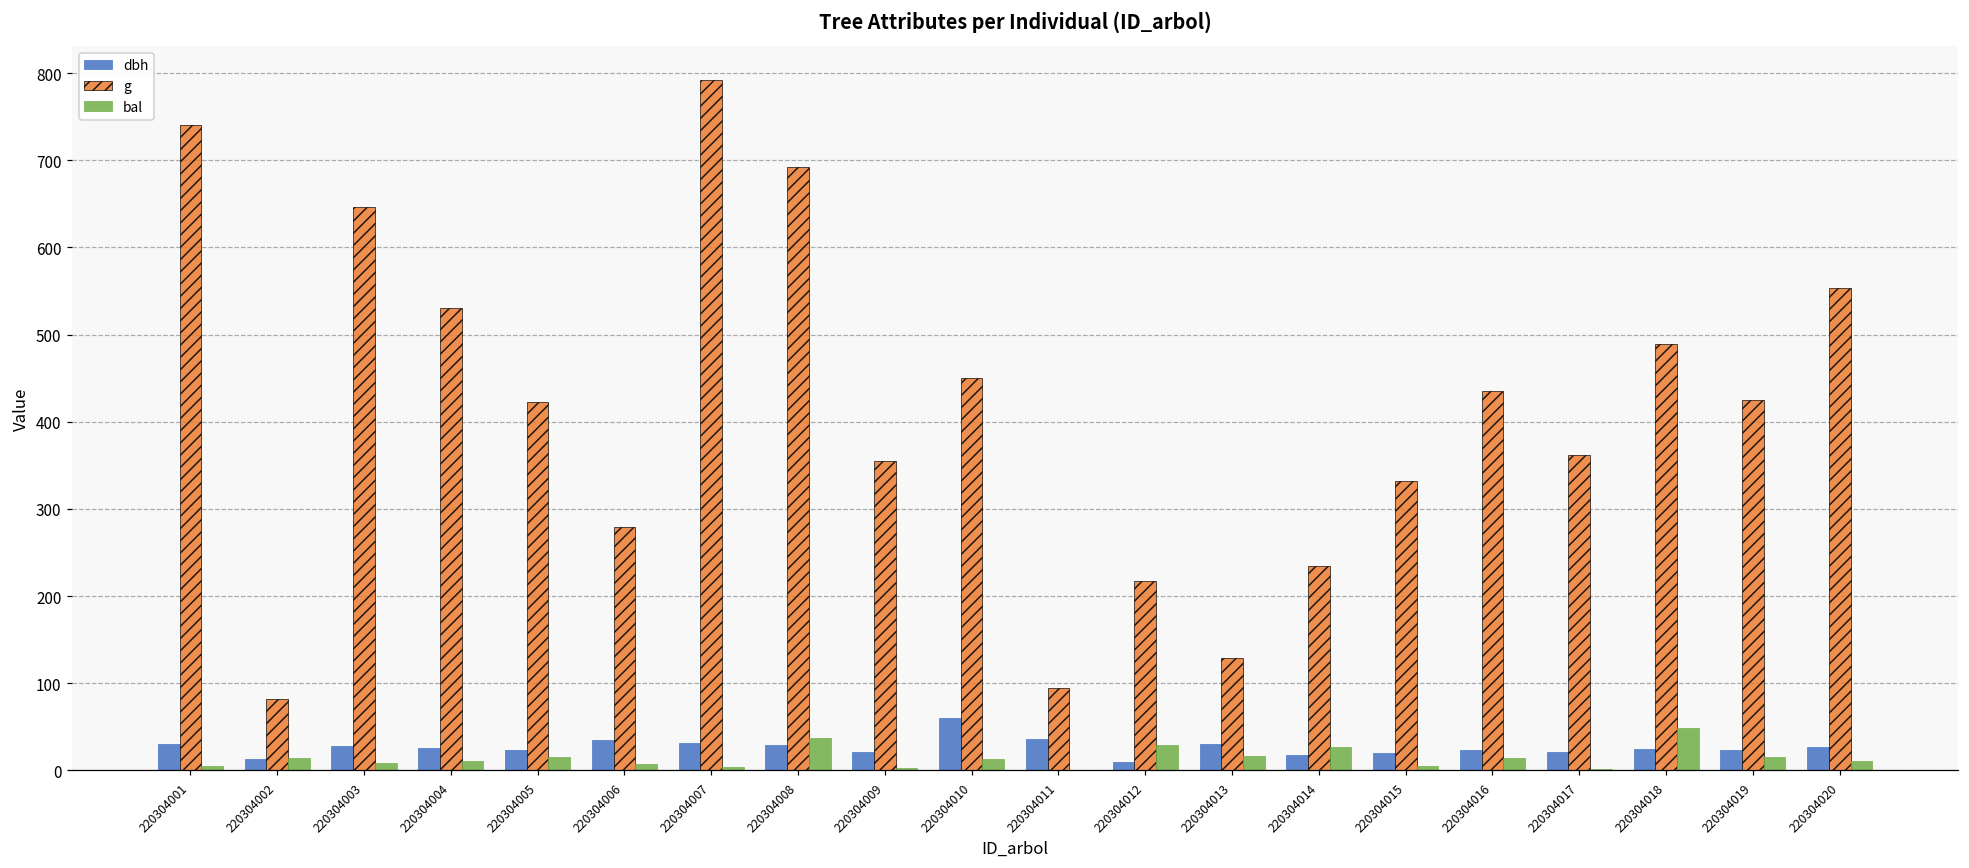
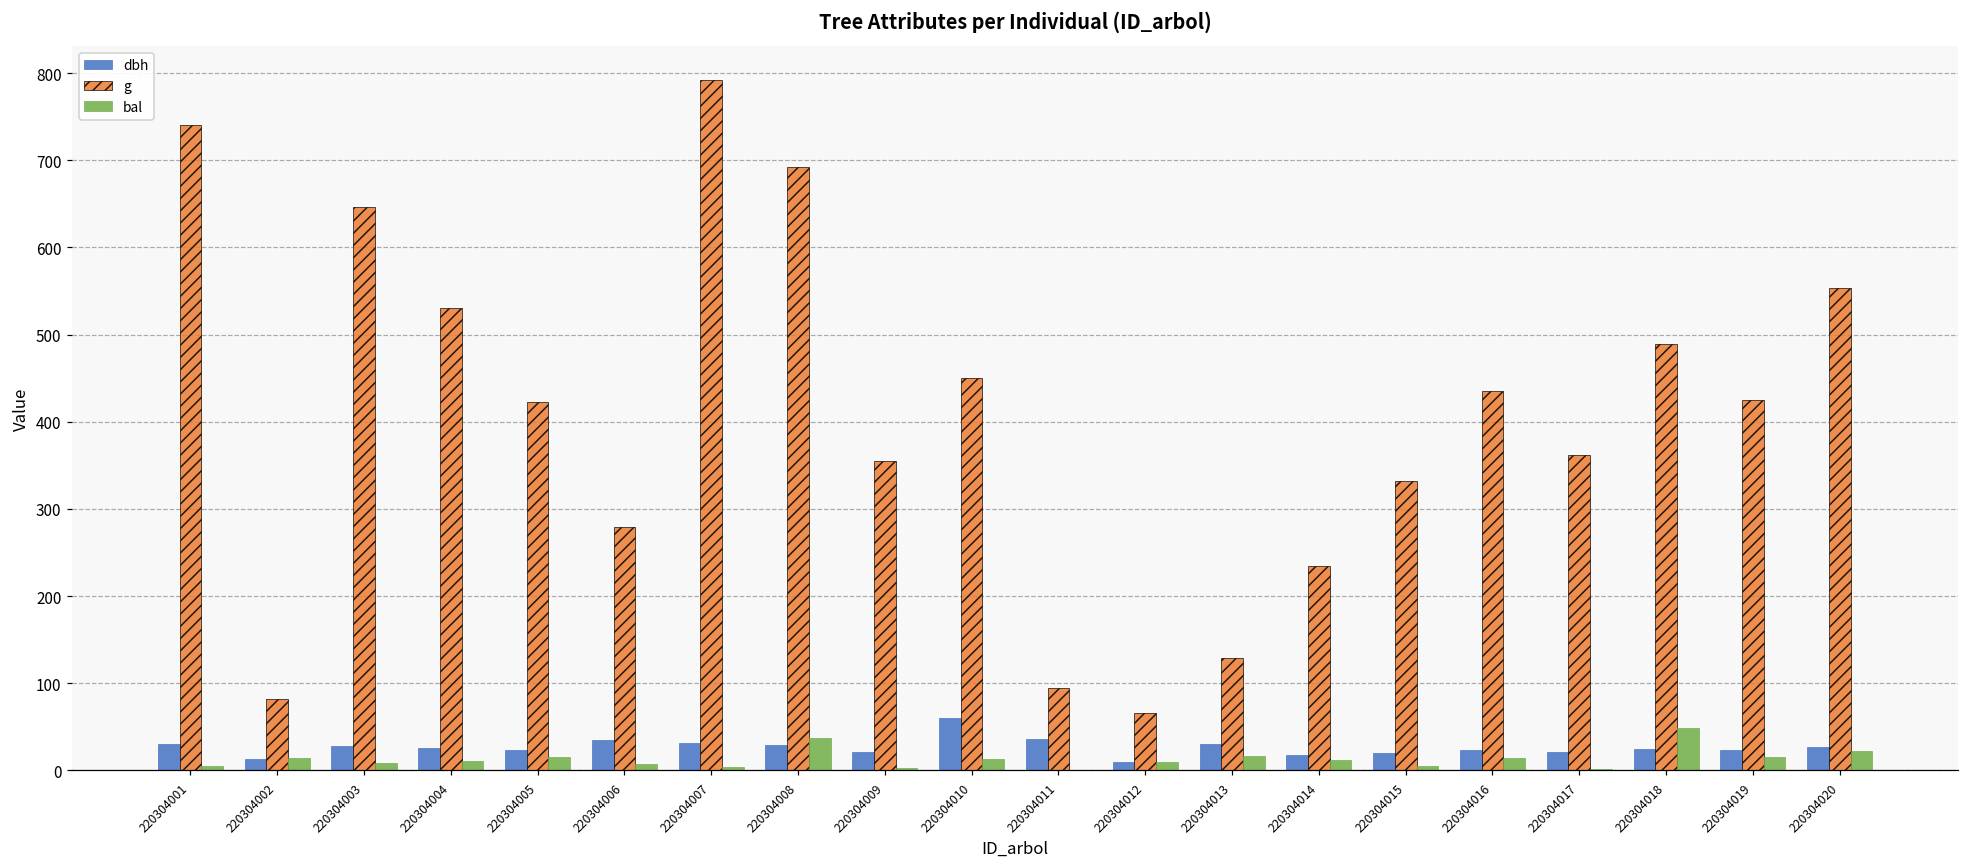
  {
    "dbh": {
      "220304001": 30,
      "220304002": 10,
      "220304003": 30,
      "220304004": 30,
      "220304005": 20,
      "220304006": 30,
      "220304007": 30,
      "220304008": 30,
      "220304009": 20,
      "220304010": 60,
      "220304011": 40,
      "220304012": 10,
      "220304013": 30,
      "220304014": 20,
      "220304015": 20,
      "220304016": 20,
      "220304017": 20,
      "220304018": 20,
      "220304019": 20,
      "220304020": 30
    },
    "g": {
      "220304001": 740,
      "220304002": 80,
      "220304003": 650,
      "220304004": 530,
      "220304005": 420,
      "220304006": 280,
      "220304007": 790,
      "220304008": 690,
      "220304009": 350,
      "220304010": 450,
      "220304011": 90,
-     "220304012": 220,
+     "220304012": 70,
      "220304013": 130,
      "220304014": 240,
      "220304015": 330,
      "220304016": 440,
      "220304017": 360,
      "220304018": 490,
      "220304019": 420,
      "220304020": 550
    },
    "bal": {
      "220304001": 10,
      "220304002": 10,
      "220304003": 10,
      "220304004": 10,
      "220304005": 20,
      "220304006": 10,
      "220304007": 0,
      "220304008": 40,
      "220304010": 10,
      "220304011": 0,
-     "220304012": 30,
+     "220304012": 10,
      "220304013": 20,
-     "220304014": 30,
+     "220304014": 10,
      "220304015": 0,
      "220304016": 10,
      "220304018": 50,
      "220304019": 20,
-     "220304020": 10
+     "220304020": 20
    }
  }
